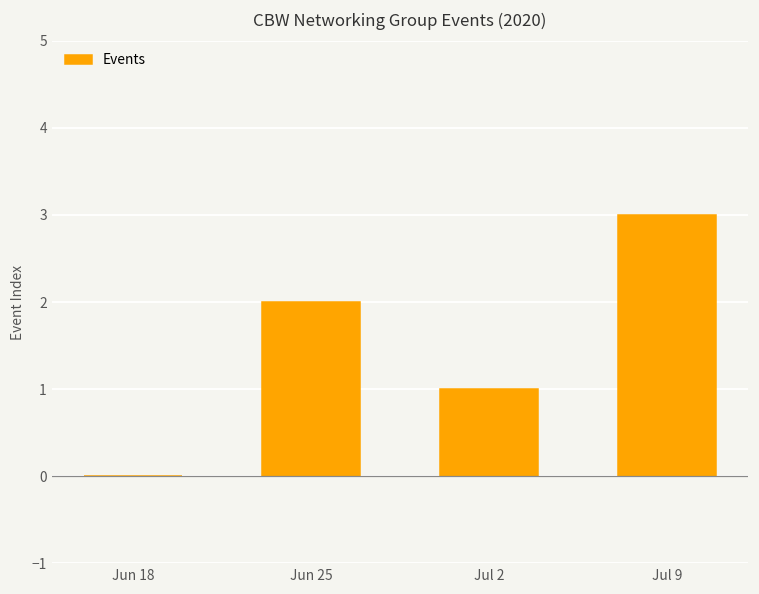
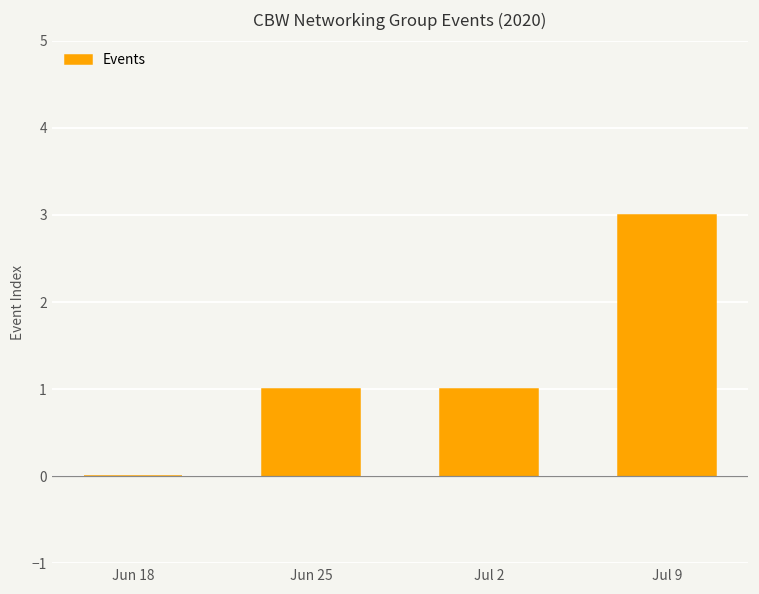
  {
    "Jun 18": 0,
-   "Jun 25": 2,
+   "Jun 25": 1,
    "Jul 2": 1,
    "Jul 9": 3
  }
